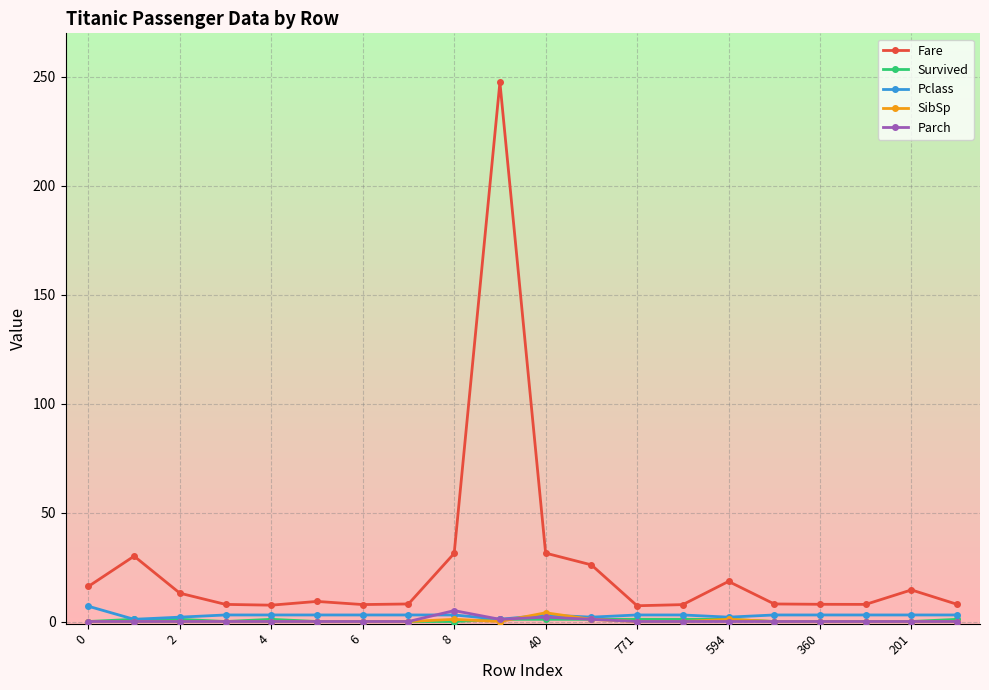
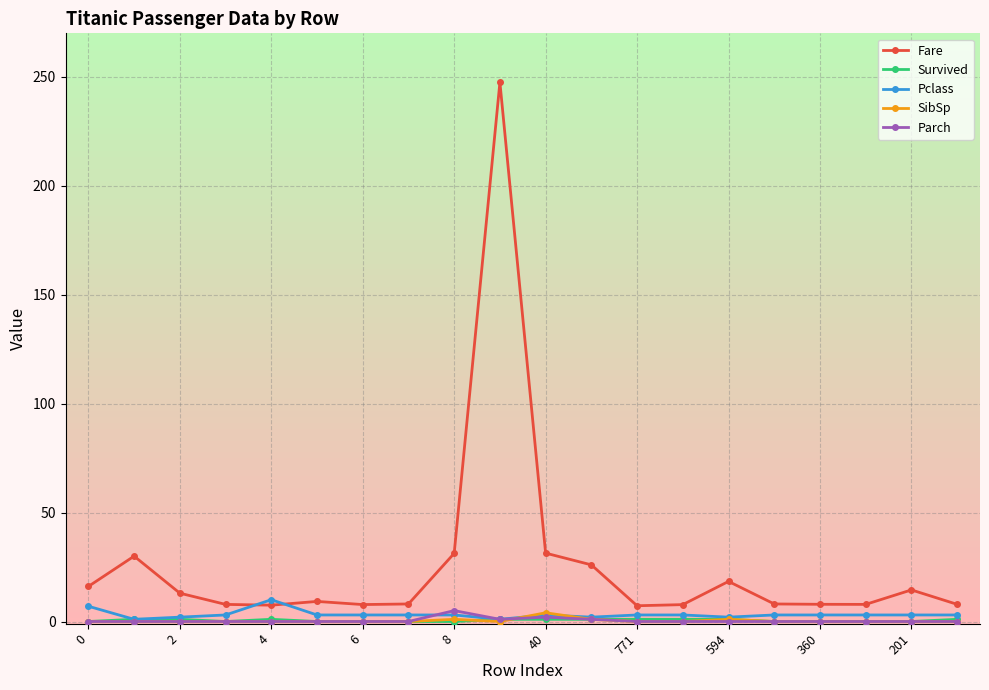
  {
    "Fare": {
      "0": 16,
      "2": 13,
      "4": 7,
      "6": 8,
      "8": 31,
      "40": 31,
      "771": 7,
      "594": 18,
      "360": 8,
      "201": 15
    },
    "Pclass": {
      "0": 7,
-     "4": 3,
+     "4": 10,
      "6": 3,
      "8": 3,
      "771": 3,
      "360": 3,
      "201": 3
    },
    "Parch": {
      "8": 5
    }
  }
